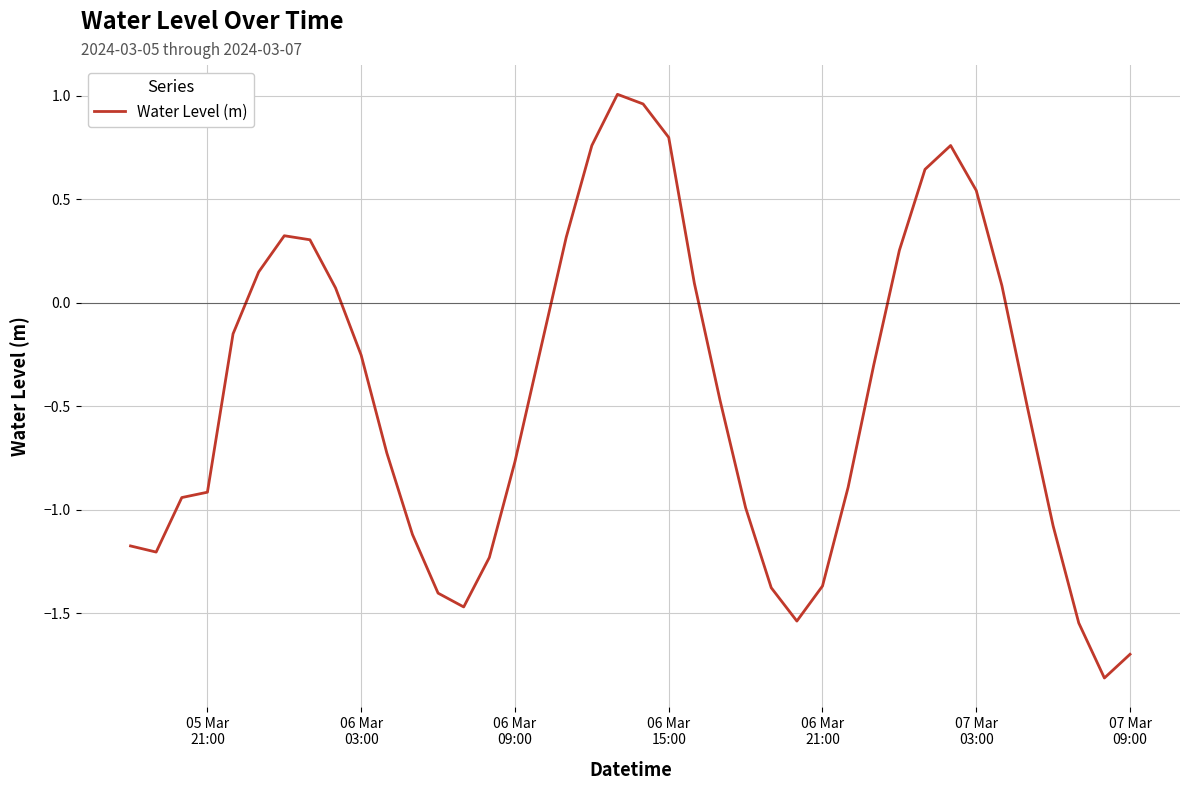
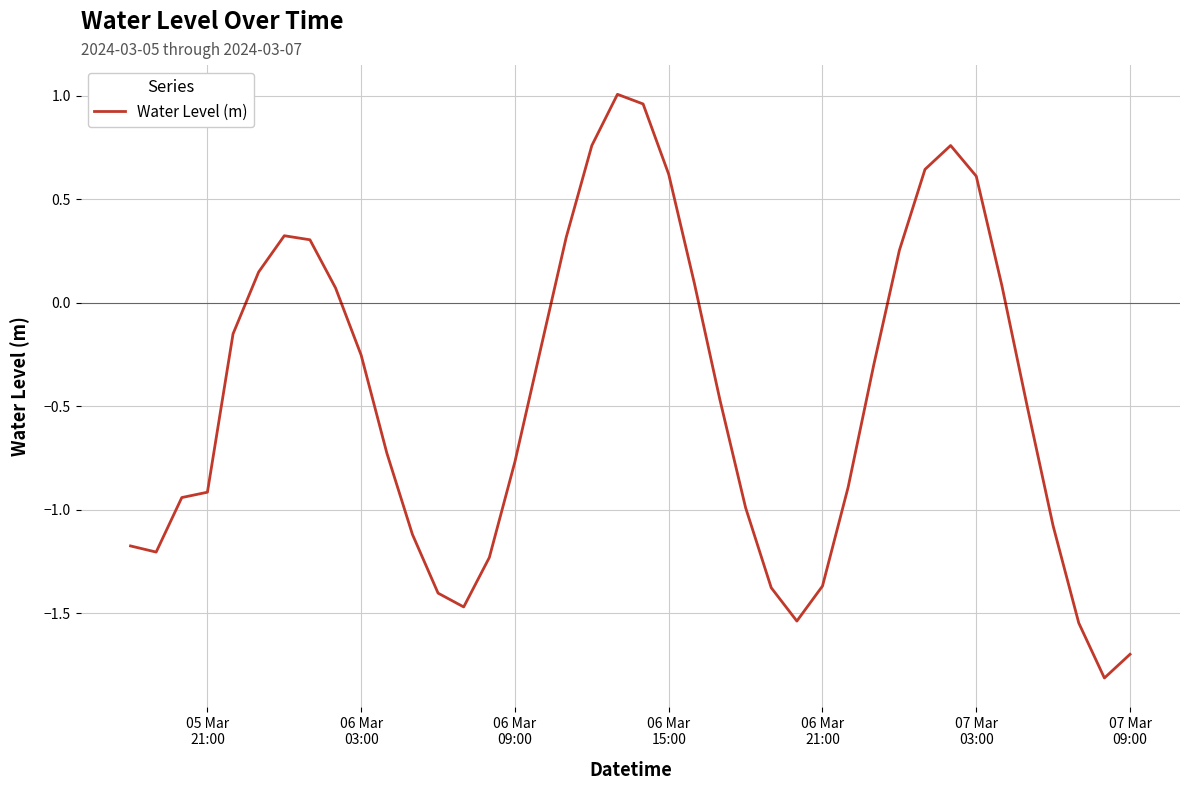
  {
    "05 Mar 21:00": -0.91,
    "06 Mar 03:00": -0.25,
    "06 Mar 09:00": -0.77,
-   "06 Mar 15:00": 0.80,
+   "06 Mar 15:00": 0.62,
    "06 Mar 21:00": -1.37,
-   "07 Mar 03:00": 0.54,
+   "07 Mar 03:00": 0.61,
    "07 Mar 09:00": -1.70
  }
